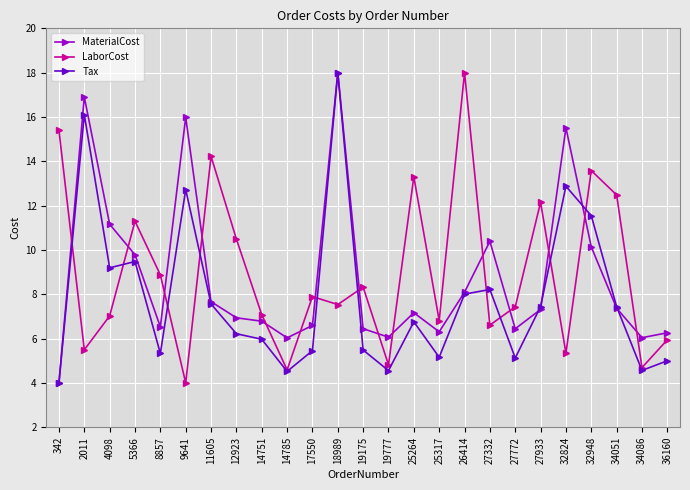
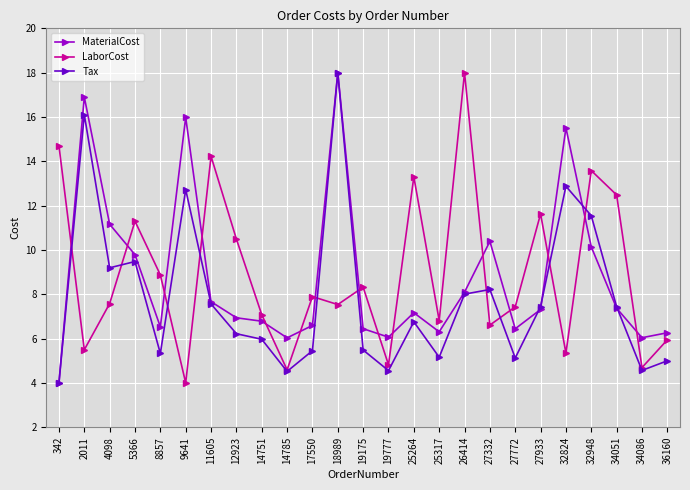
  {
    "LaborCost": {
-     "342": 15.4,
+     "342": 14.7,
      "2011": 5.5,
-     "4098": 7.0,
+     "4098": 7.6,
      "5366": 11.3,
      "8857": 8.9,
      "9641": 4.0,
      "11605": 14.2,
      "12923": 10.5,
      "14751": 7.1,
      "17550": 7.9,
      "18989": 7.5,
      "19175": 8.3,
      "19777": 4.8,
      "25264": 13.3,
      "25317": 6.8,
      "26414": 18.0,
      "27332": 6.6,
      "27772": 7.4,
-     "27933": 12.2,
+     "27933": 11.6,
      "32824": 5.3,
      "32948": 13.6,
      "34051": 12.5,
      "34086": 4.7,
      "36160": 5.9
    }
  }
